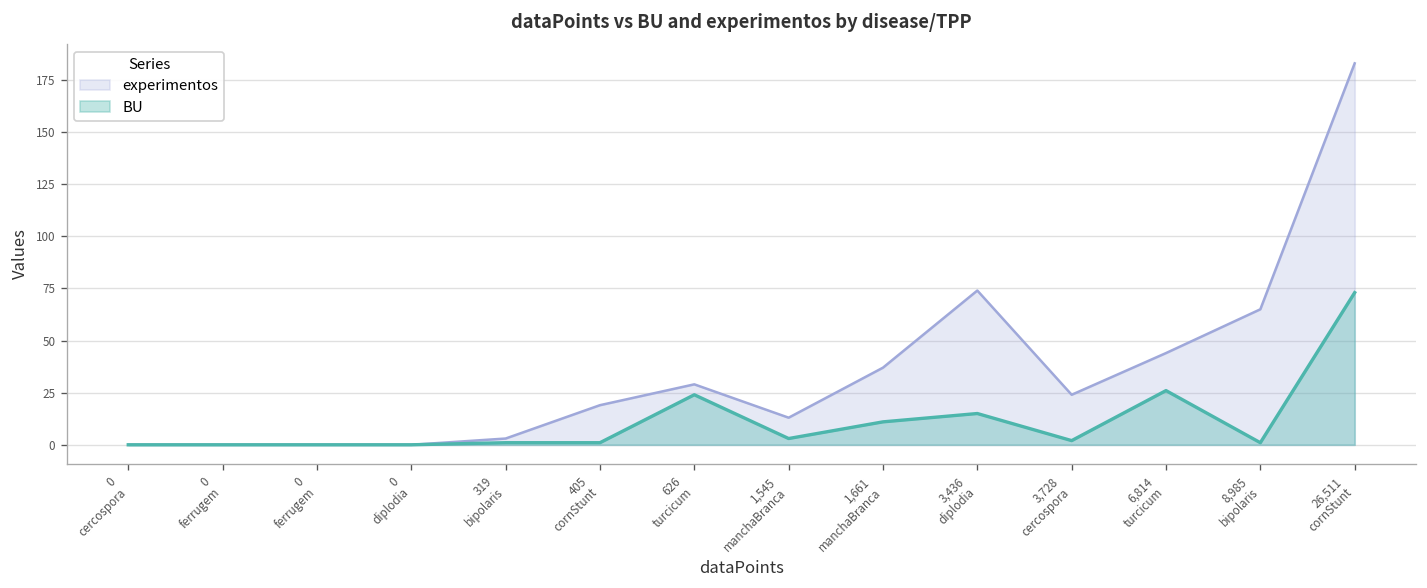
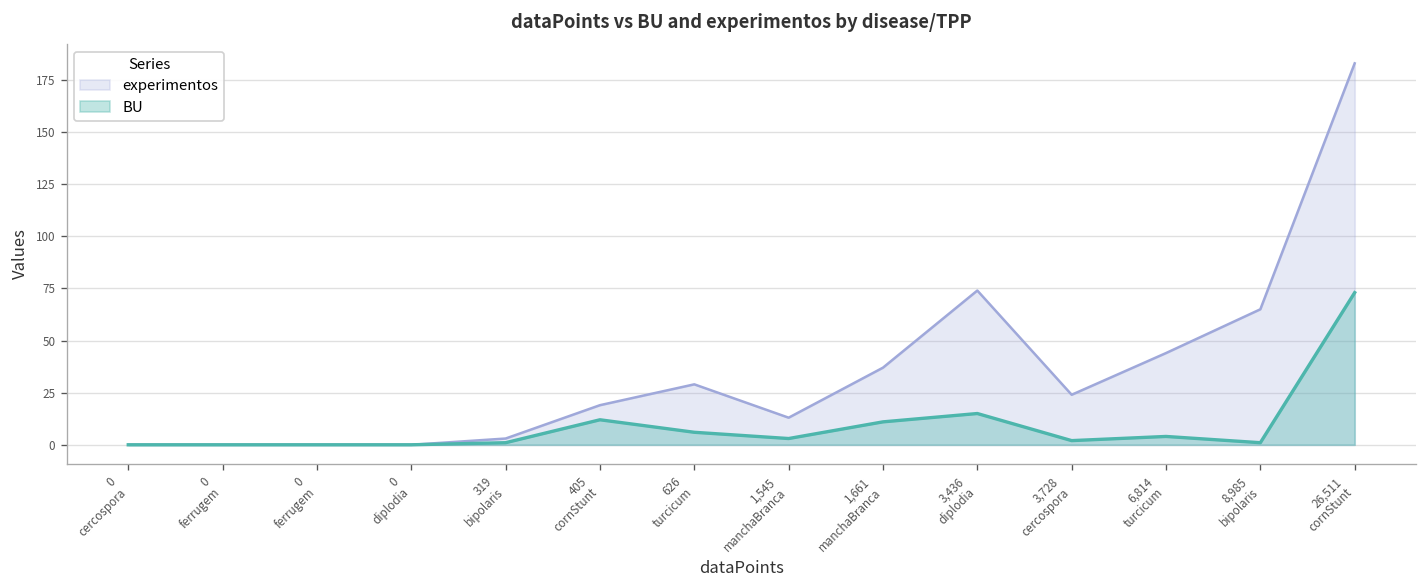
  {
    "experimentos": {
      "319 bipolaris": 3,
      "405 cornStunt": 19,
      "626 turcicum": 29,
      "1,545 manchaBranca": 13,
      "1,661 manchaBranca": 37,
      "3,436 diplodia": 74,
      "3,728 cercospora": 24,
      "6,814 turcicum": 44,
      "8,985 bipolaris": 65,
      "26,511 cornStunt": 183
    },
    "BU": {
      "319 bipolaris": 1,
-     "405 cornStunt": 1,
-     "626 turcicum": 24,
+     "405 cornStunt": 12,
+     "626 turcicum": 6,
      "1,545 manchaBranca": 3,
      "1,661 manchaBranca": 11,
      "3,436 diplodia": 15,
      "3,728 cercospora": 2,
-     "6,814 turcicum": 26,
+     "6,814 turcicum": 4,
      "8,985 bipolaris": 1,
      "26,511 cornStunt": 73
    }
  }
